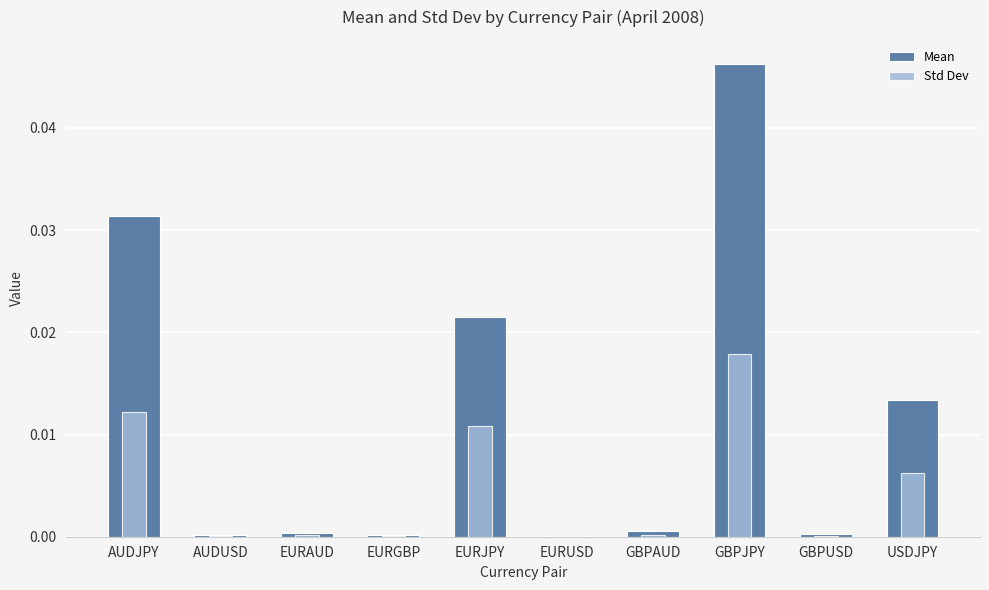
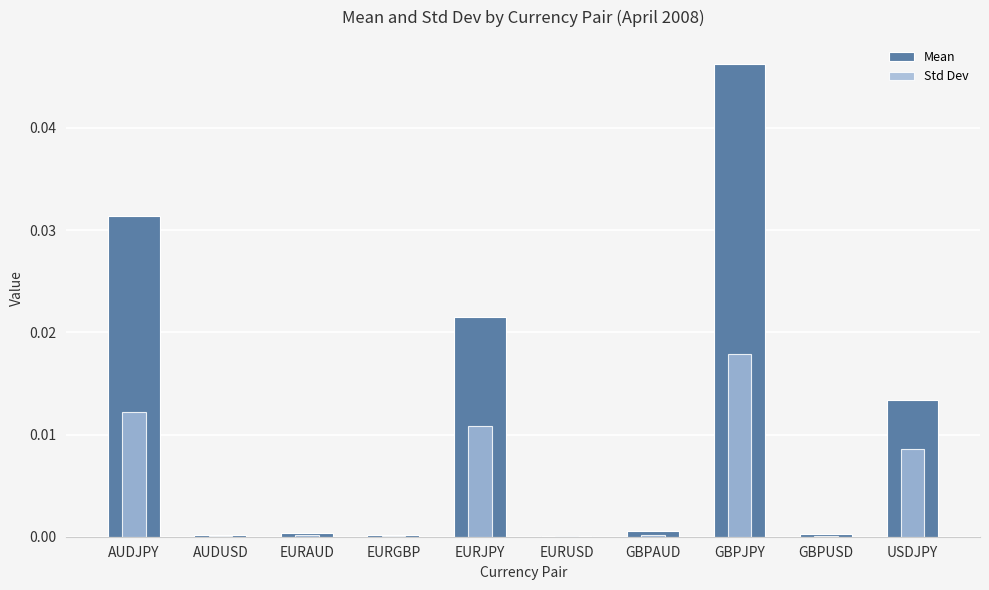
  {
    "Mean": {
      "AUDJPY": 0.0314,
      "EURAUD": 0.0004,
      "EURJPY": 0.0215,
      "GBPAUD": 0.0005,
      "GBPJPY": 0.0463,
      "USDJPY": 0.0133
    },
    "Std Dev": {
-     "USDJPY": 0.0062
+     "USDJPY": 0.0086
    }
  }
